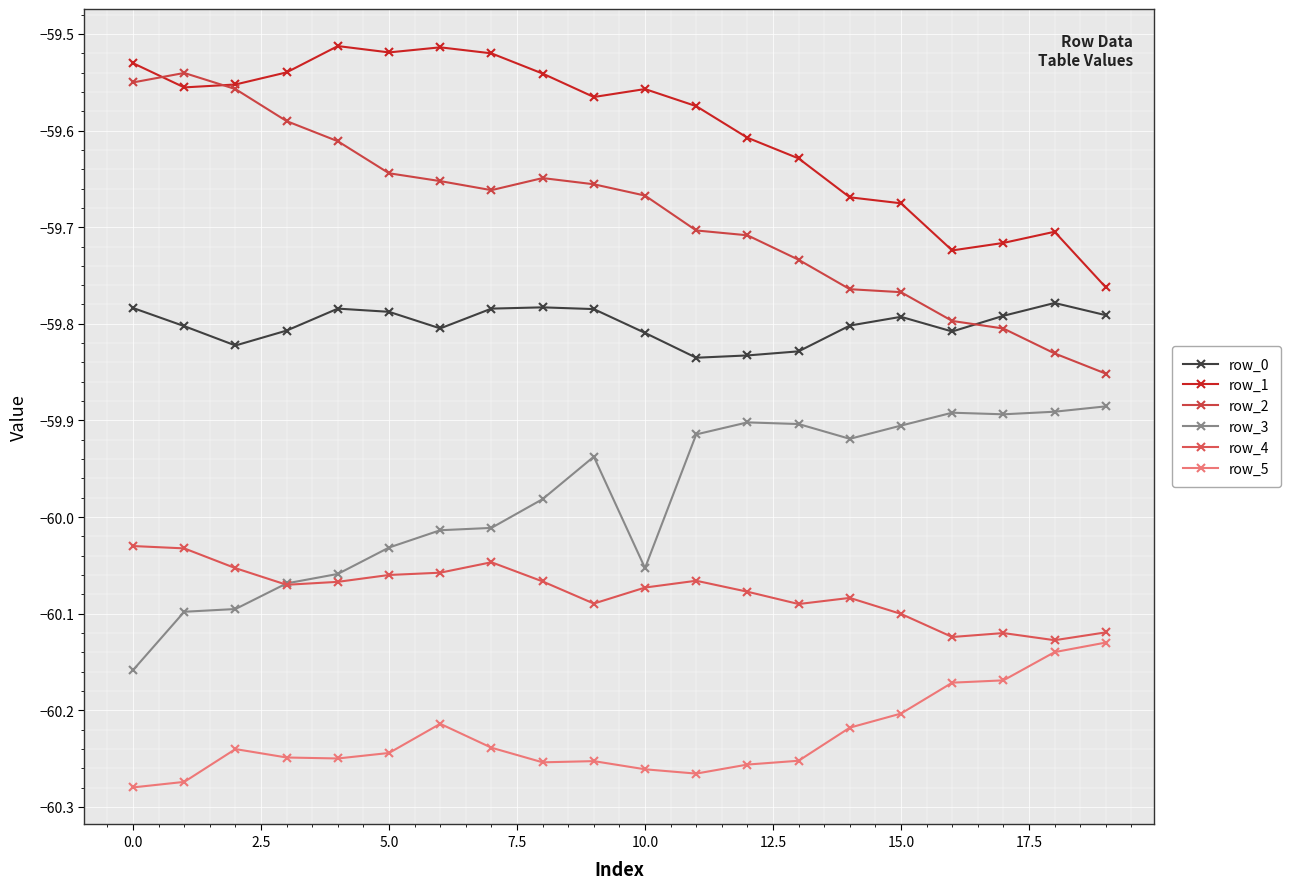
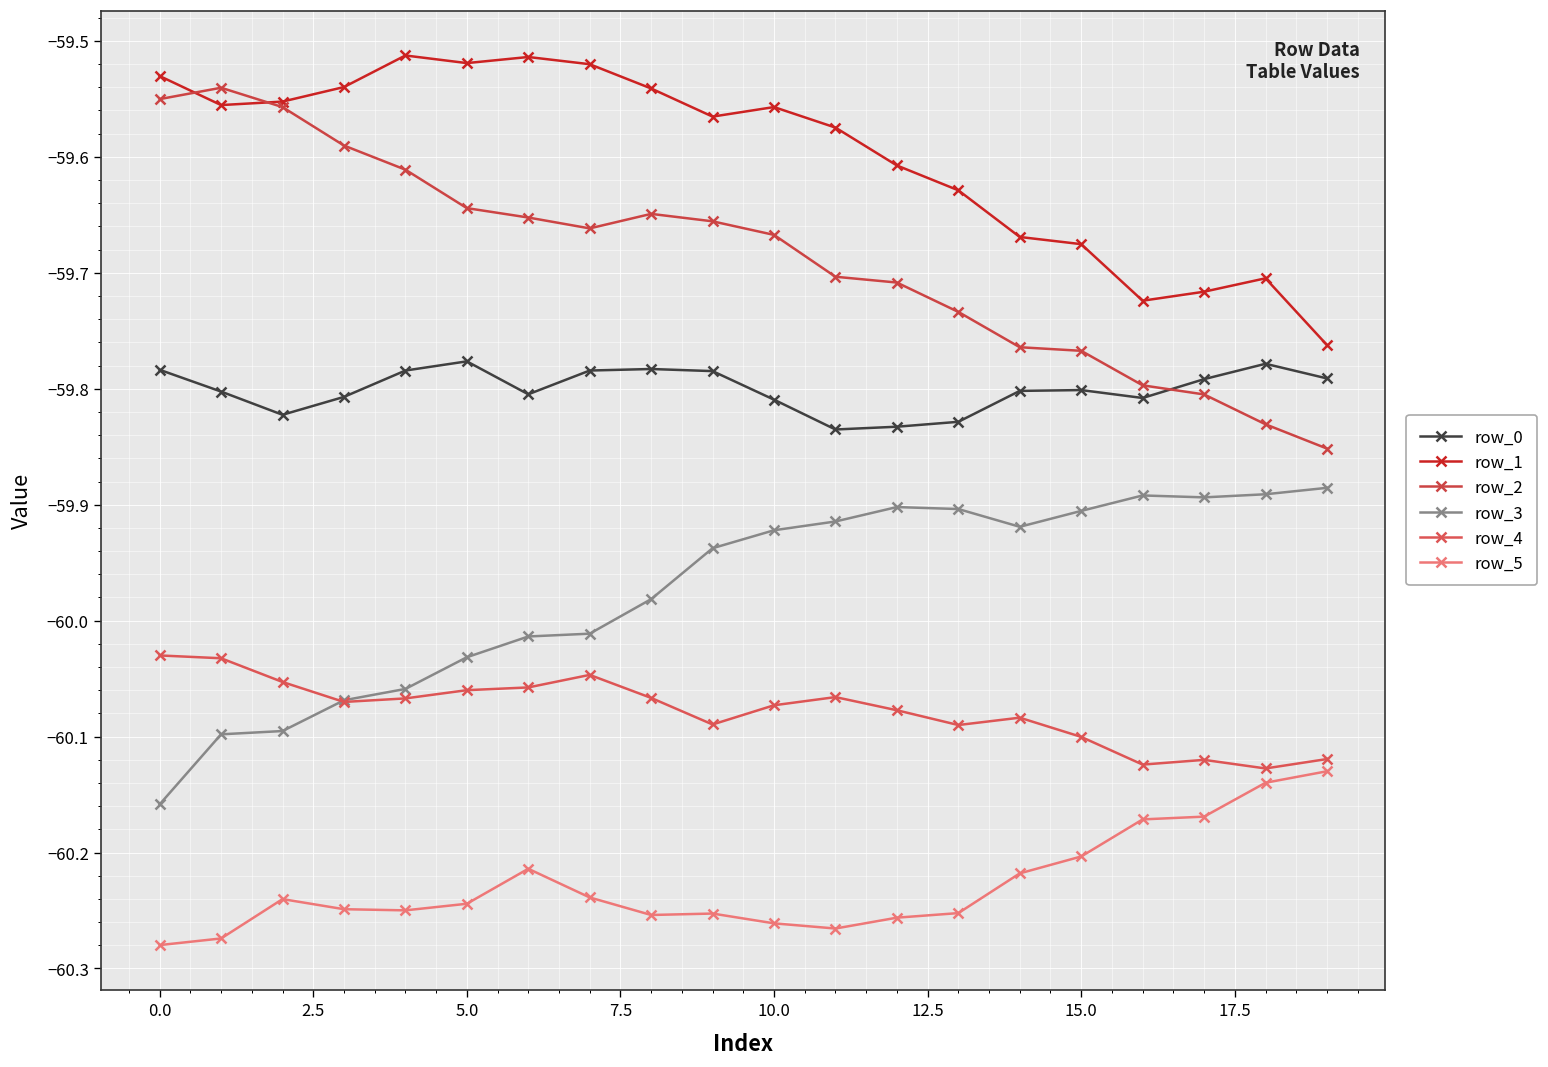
  {
    "row_0": {
      "0.0": -59.78,
-     "5.0": -59.79,
+     "5.0": -59.78,
      "10.0": -59.81,
-     "15.0": -59.79
+     "15.0": -59.80
    },
    "row_3": {
      "0.0": -60.16,
      "5.0": -60.03,
-     "10.0": -60.05,
+     "10.0": -59.92,
      "15.0": -59.91
    }
  }
